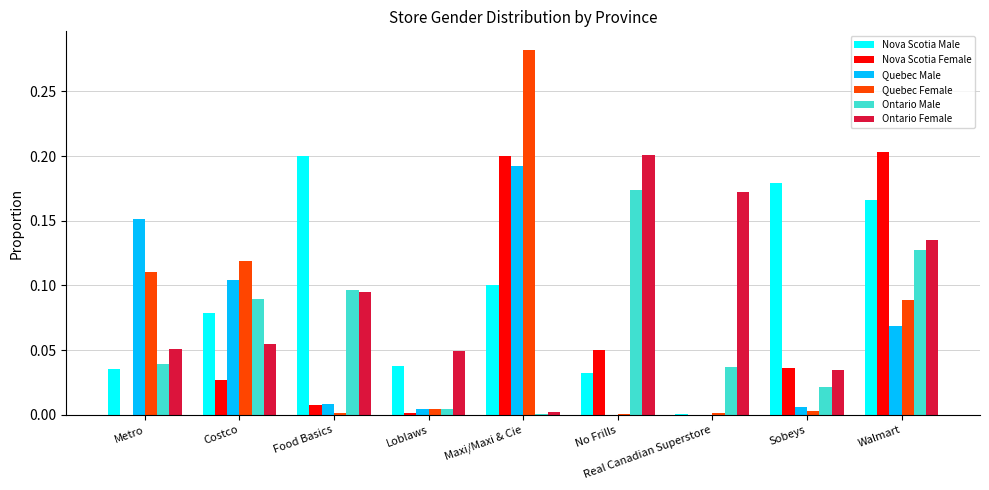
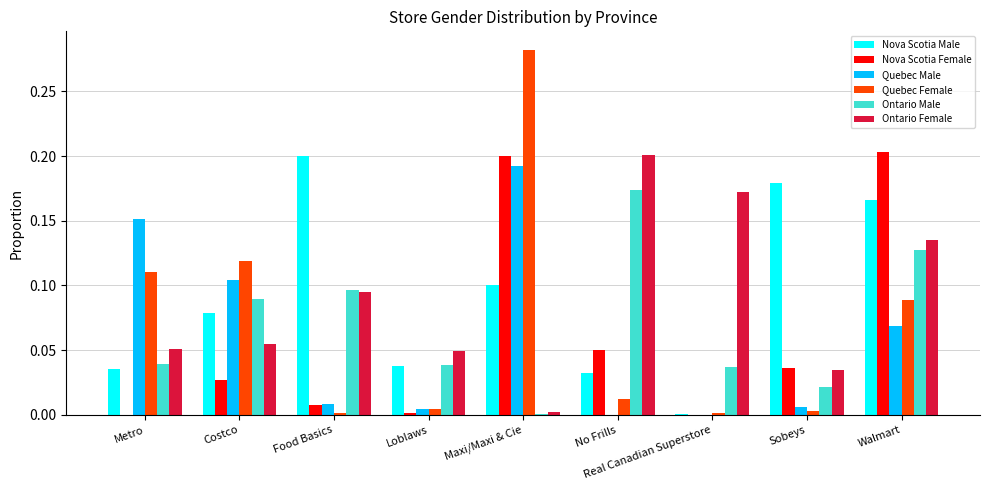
  {
    "Nova Scotia Male": {
      "Metro": 0.035,
      "Costco": 0.079,
      "Food Basics": 0.200,
      "Loblaws": 0.038,
      "Maxi/Maxi & Cie": 0.100,
      "No Frills": 0.033,
      "Sobeys": 0.179,
      "Walmart": 0.166
    },
    "Nova Scotia Female": {
      "Metro": 0.000,
      "Costco": 0.027,
      "Food Basics": 0.008,
      "Maxi/Maxi & Cie": 0.200,
      "No Frills": 0.050,
      "Real Canadian Superstore": 0.000,
      "Sobeys": 0.036,
      "Walmart": 0.203
    },
    "Quebec Male": {
      "Metro": 0.151,
      "Costco": 0.104,
      "Food Basics": 0.008,
      "Loblaws": 0.005,
      "Maxi/Maxi & Cie": 0.192,
      "Real Canadian Superstore": 0.000,
      "Sobeys": 0.006,
      "Walmart": 0.069
    },
    "Quebec Female": {
      "Metro": 0.110,
      "Costco": 0.119,
      "Loblaws": 0.005,
      "Maxi/Maxi & Cie": 0.282,
-     "No Frills": 0.001,
+     "No Frills": 0.012,
      "Sobeys": 0.003,
      "Walmart": 0.089
    },
    "Ontario Male": {
      "Metro": 0.039,
      "Costco": 0.089,
      "Food Basics": 0.096,
-     "Loblaws": 0.005,
+     "Loblaws": 0.039,
      "No Frills": 0.173,
      "Real Canadian Superstore": 0.037,
      "Sobeys": 0.021,
      "Walmart": 0.127
    },
    "Ontario Female": {
      "Metro": 0.051,
      "Costco": 0.055,
      "Food Basics": 0.095,
      "Loblaws": 0.050,
      "Maxi/Maxi & Cie": 0.002,
      "No Frills": 0.201,
      "Real Canadian Superstore": 0.172,
      "Sobeys": 0.035,
      "Walmart": 0.135
    }
  }
